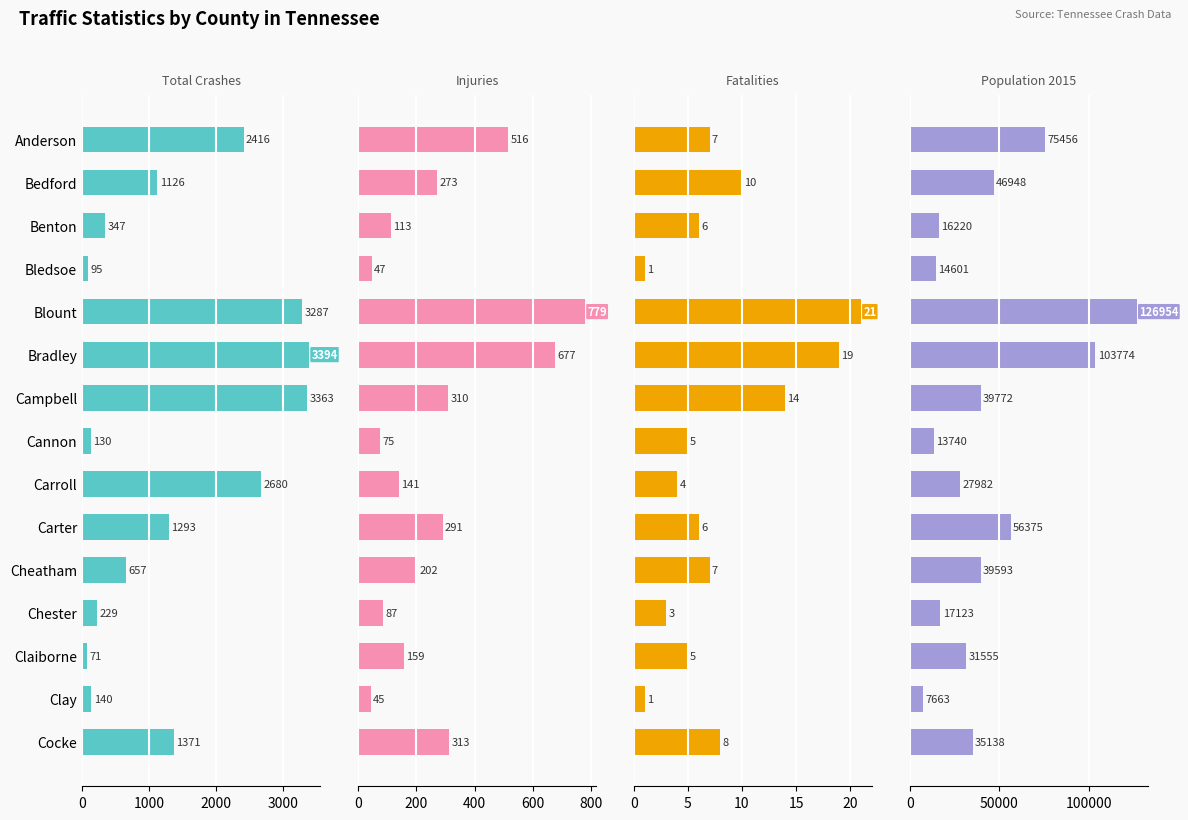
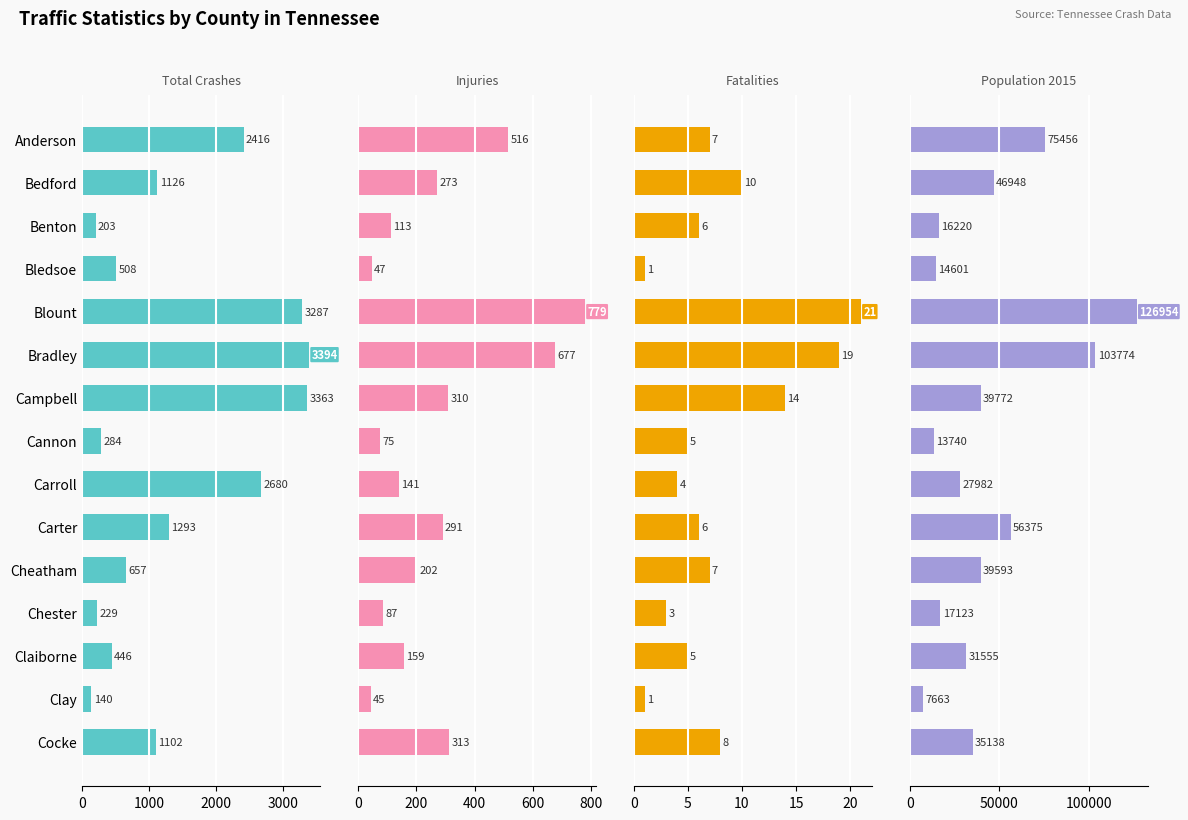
  {
    "Total Crashes": {
      "Anderson": 2416,
      "Bedford": 1126,
-     "Benton": 347,
-     "Bledsoe": 95,
+     "Benton": 203,
+     "Bledsoe": 508,
      "Blount": 3287,
      "Campbell": 3363,
-     "Cannon": 130,
+     "Cannon": 284,
      "Carroll": 2680,
      "Carter": 1293,
      "Cheatham": 657,
      "Chester": 229,
-     "Claiborne": 71,
+     "Claiborne": 446,
      "Clay": 140,
-     "Cocke": 1371
+     "Cocke": 1102
    }
  }
